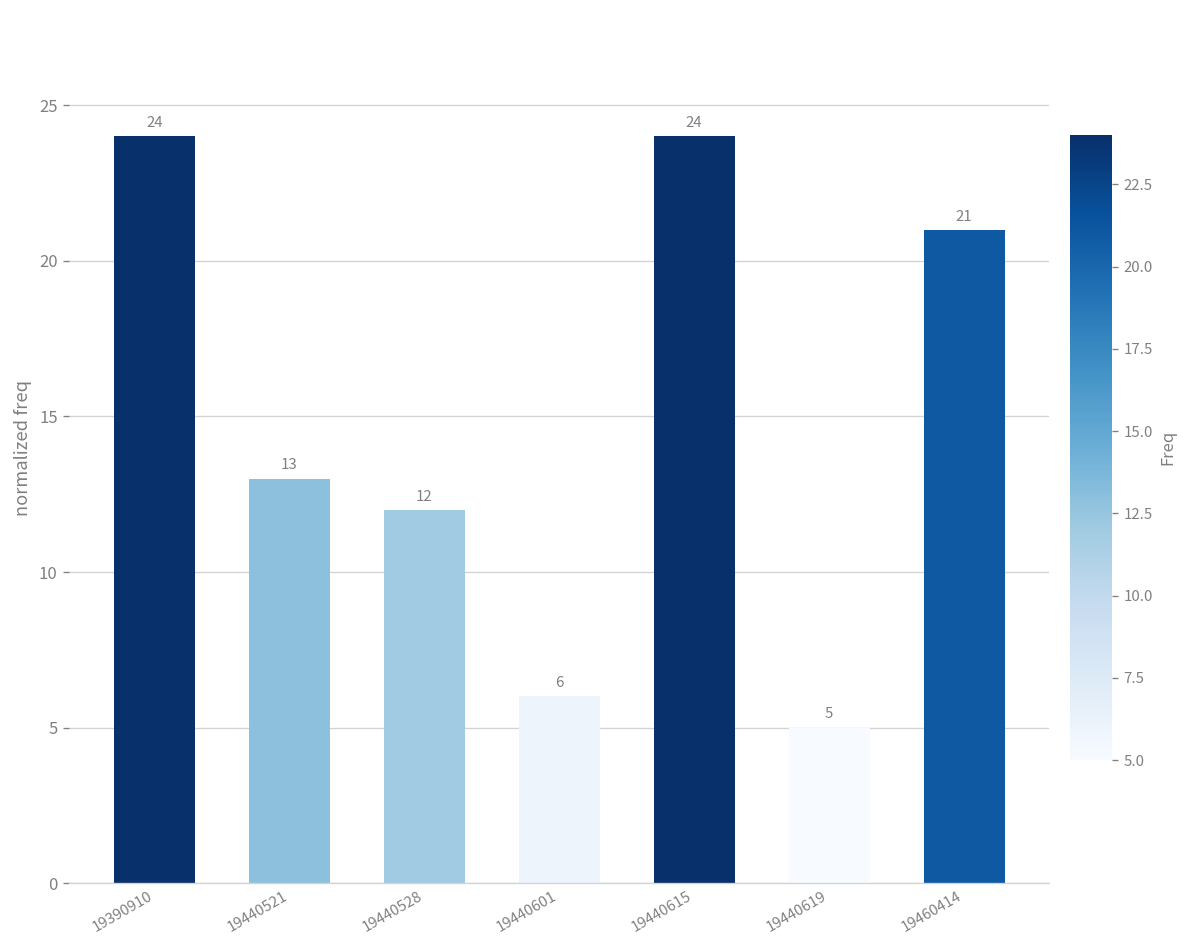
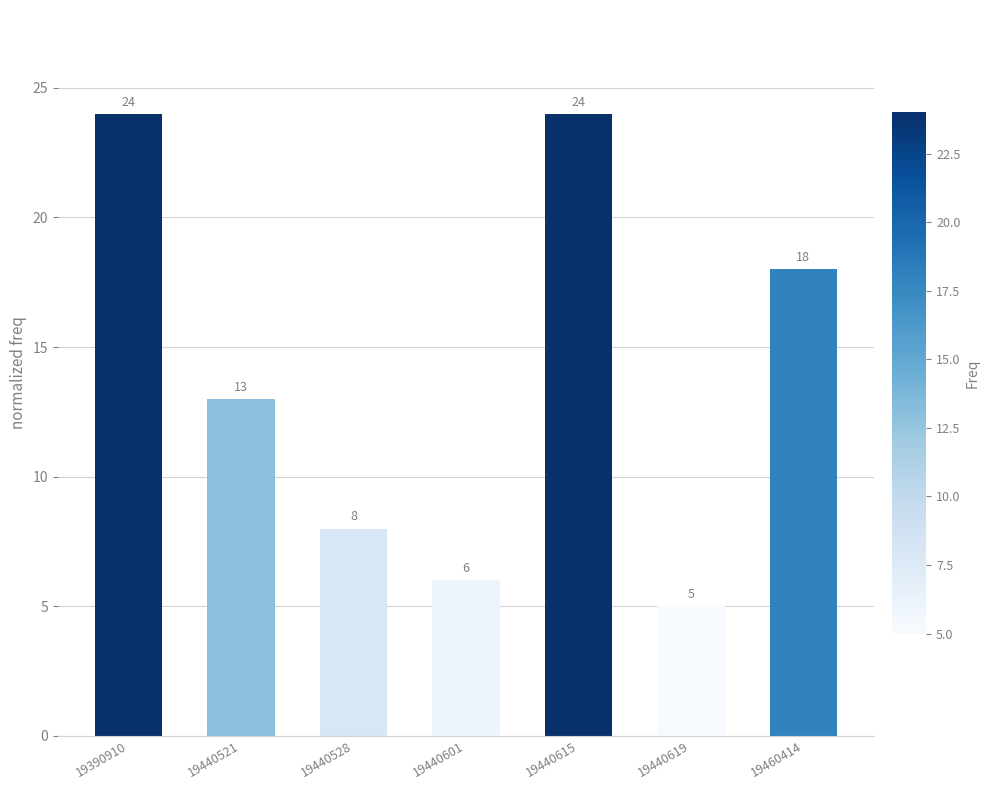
  {
    "19390910": 24,
    "19440521": 13,
-   "19440528": 12,
+   "19440528": 8,
    "19440601": 6,
    "19440615": 24,
    "19440619": 5,
-   "19460414": 21
+   "19460414": 18
  }
